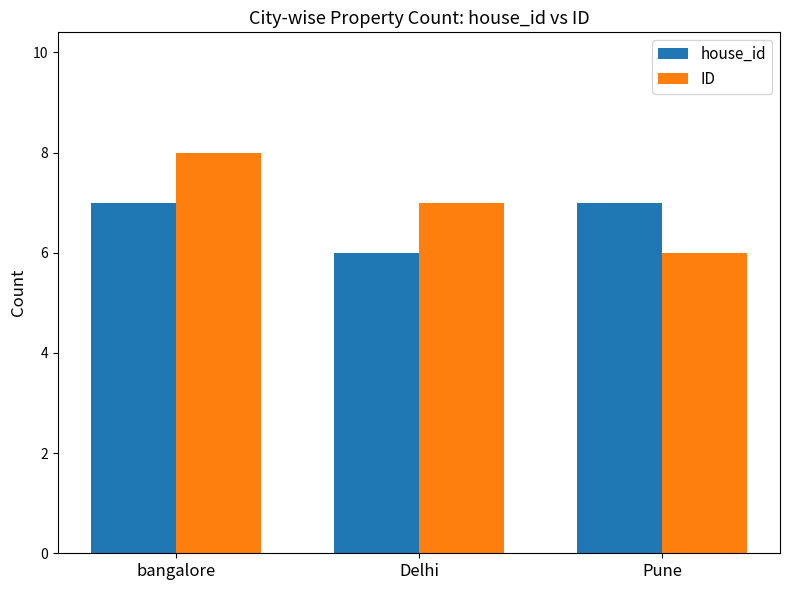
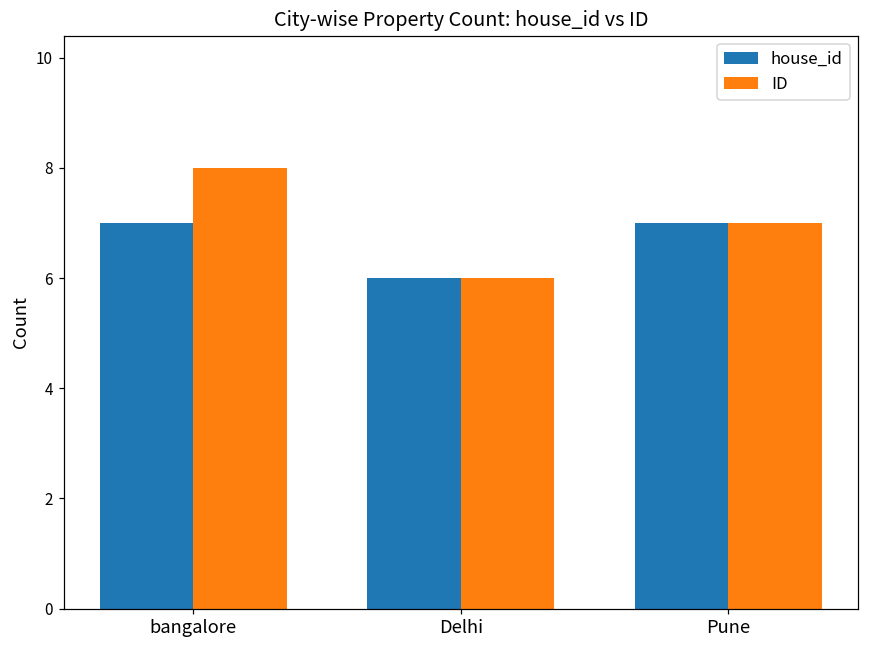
  {
    "house_id": {
      "bangalore": 7,
      "Delhi": 6,
      "Pune": 7
    },
    "ID": {
      "bangalore": 8,
-     "Delhi": 7,
-     "Pune": 6
+     "Delhi": 6,
+     "Pune": 7
    }
  }
